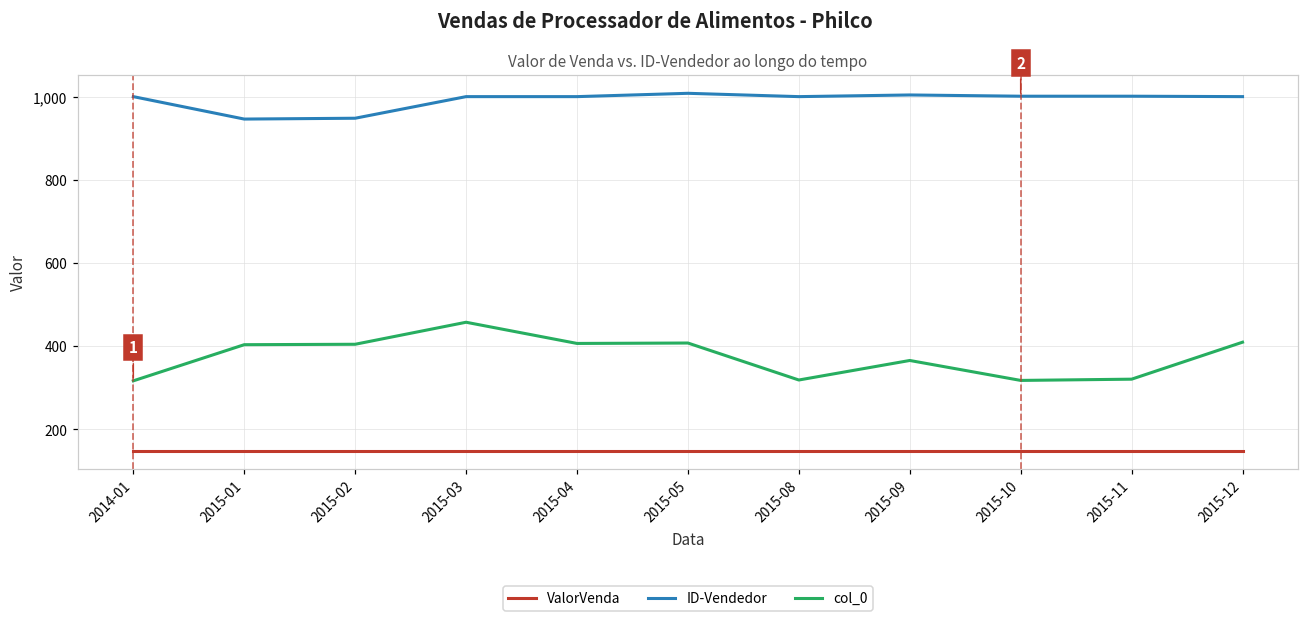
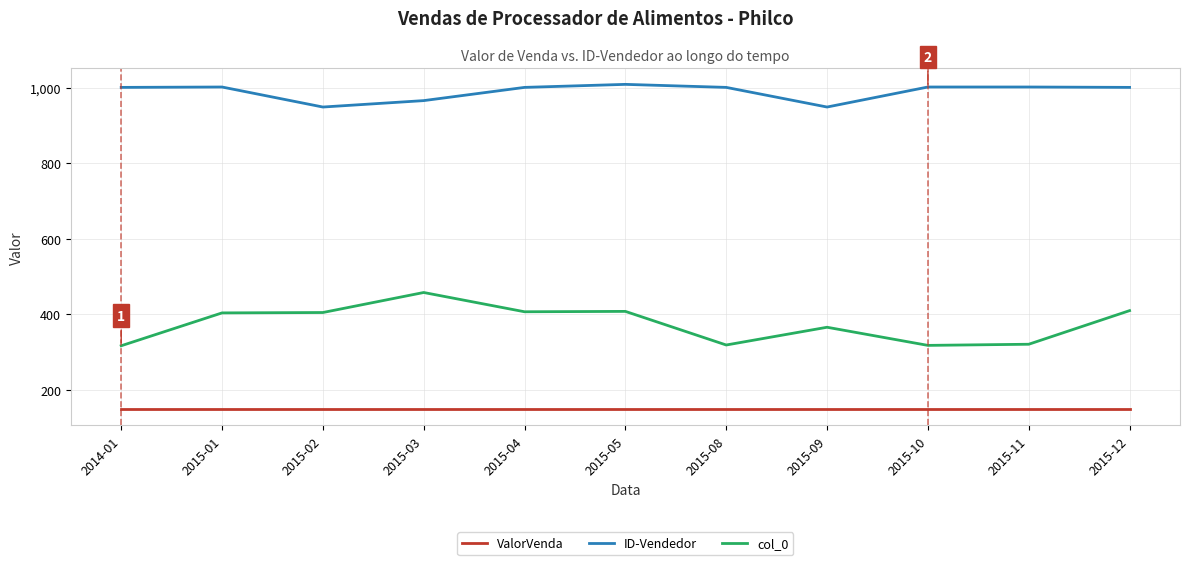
  {
    "ValorVenda": {
      "2014-01": "150",
      "2015-01": "150",
      "2015-02": "150",
      "2015-03": "150",
      "2015-04": "150",
      "2015-05": "150",
      "2015-08": "150",
      "2015-09": "150",
      "2015-10": "150",
      "2015-11": "150",
      "2015-12": "150"
    },
    "ID-Vendedor": {
      "2014-01": "1,000",
-     "2015-01": "950",
+     "2015-01": "1,000",
      "2015-02": "950",
-     "2015-03": "1,000",
+     "2015-03": "970",
      "2015-04": "1,000",
      "2015-05": "1,010",
      "2015-08": "1,000",
-     "2015-09": "1,010",
+     "2015-09": "950",
      "2015-11": "1,000",
      "2015-12": "1,000"
    },
    "col_0": {
      "2015-01": "400",
      "2015-02": "410",
      "2015-03": "460",
      "2015-04": "410",
      "2015-05": "410",
      "2015-08": "320",
      "2015-09": "370",
      "2015-10": "320",
      "2015-11": "320",
      "2015-12": "410"
    }
  }
